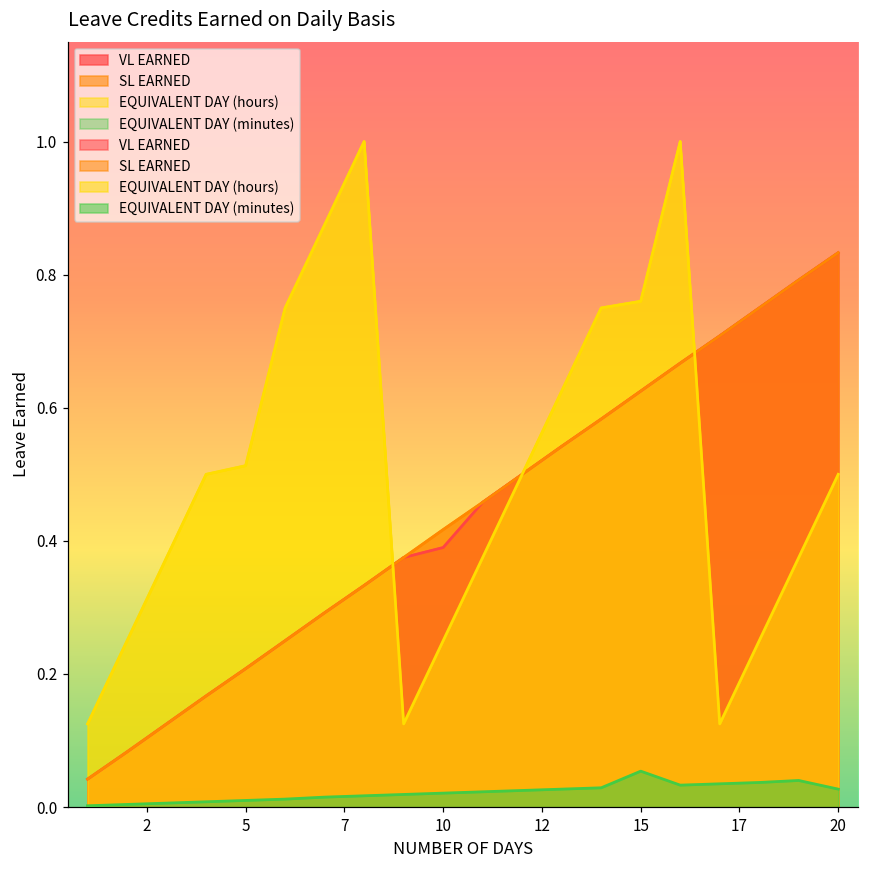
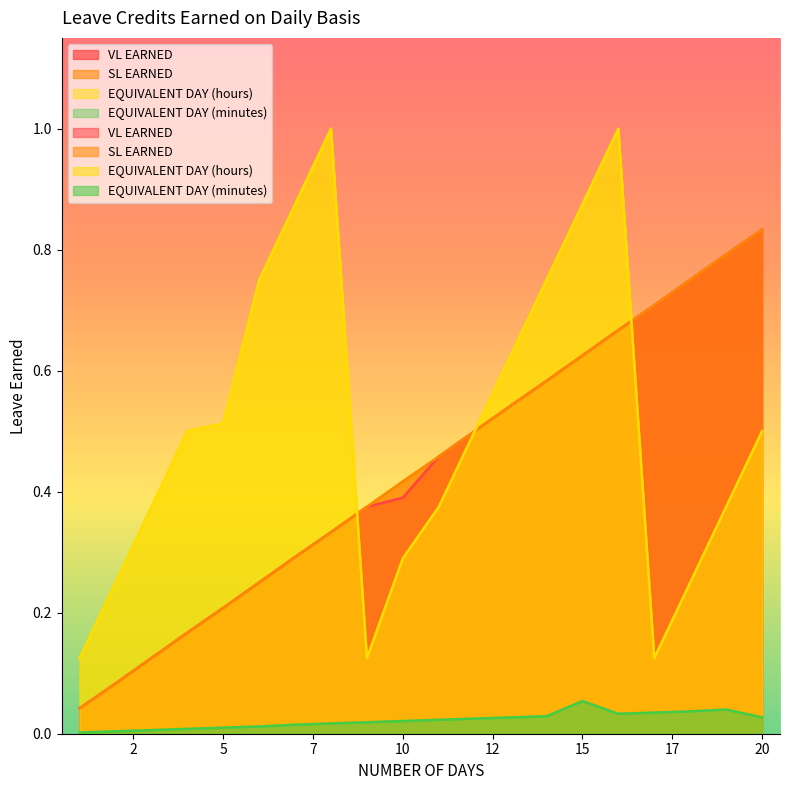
  {
    "VL EARNED": {
      "10": 0.39
    },
    "SL EARNED": {
      "10": 0.42
    },
    "EQUIVALENT DAY (hours)": {
      "5": 0.51,
-     "10": 0.25,
-     "15": 0.76,
+     "10": 0.29,
+     "15": 0.88,
      "20": 0.50
    },
    "EQUIVALENT DAY (minutes)": {
      "5": 0.01,
      "10": 0.02,
      "15": 0.05,
      "20": 0.03
    }
  }
